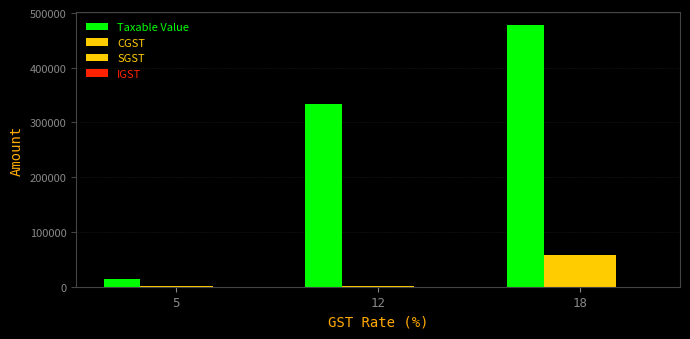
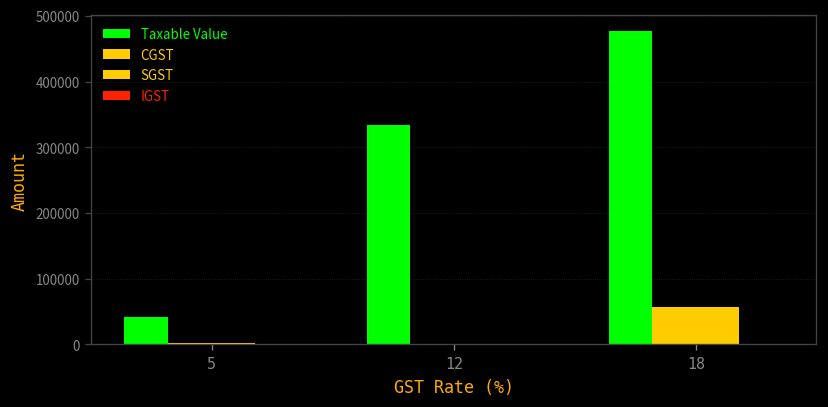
  {
    "Taxable Value": {
-     "5": 10000,
+     "5": 40000,
      "12": 330000,
      "18": 480000
    },
    "IGST": {
      "5": 0,
      "12": 0,
      "18": 0
    }
  }
